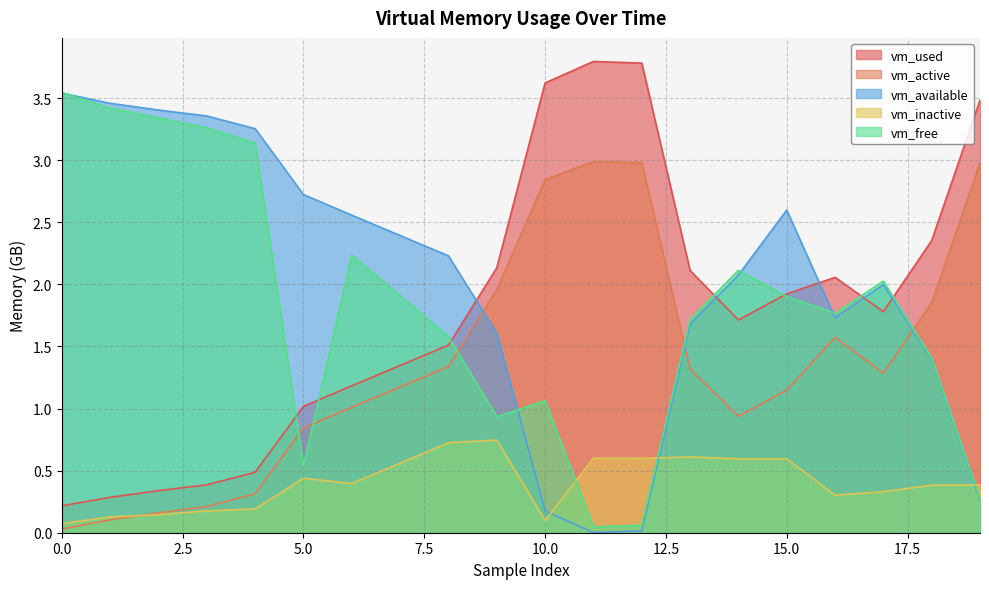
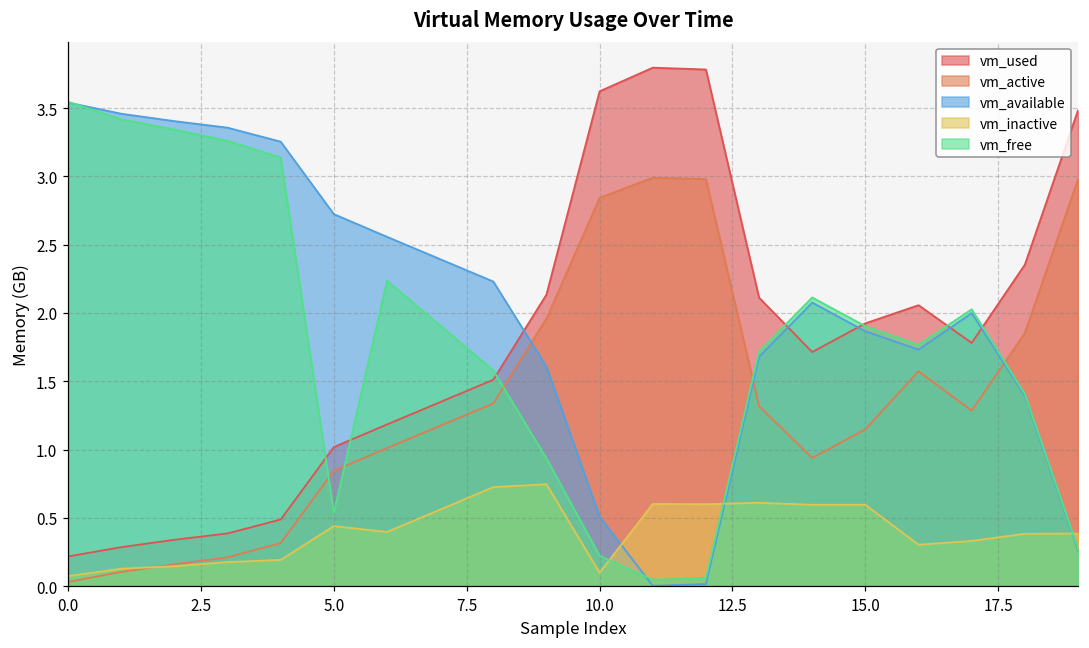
  {
    "vm_available": {
      "5.0": 2.72,
-     "10.0": 0.18,
-     "15.0": 2.60
+     "10.0": 0.51,
+     "15.0": 1.87
    },
    "vm_inactive": {
      "0.0": 0.07,
      "5.0": 0.44,
      "10.0": 0.10,
      "15.0": 0.60
    },
    "vm_free": {
      "5.0": 0.54,
-     "10.0": 1.06,
+     "10.0": 0.22,
      "15.0": 1.90
    }
  }
